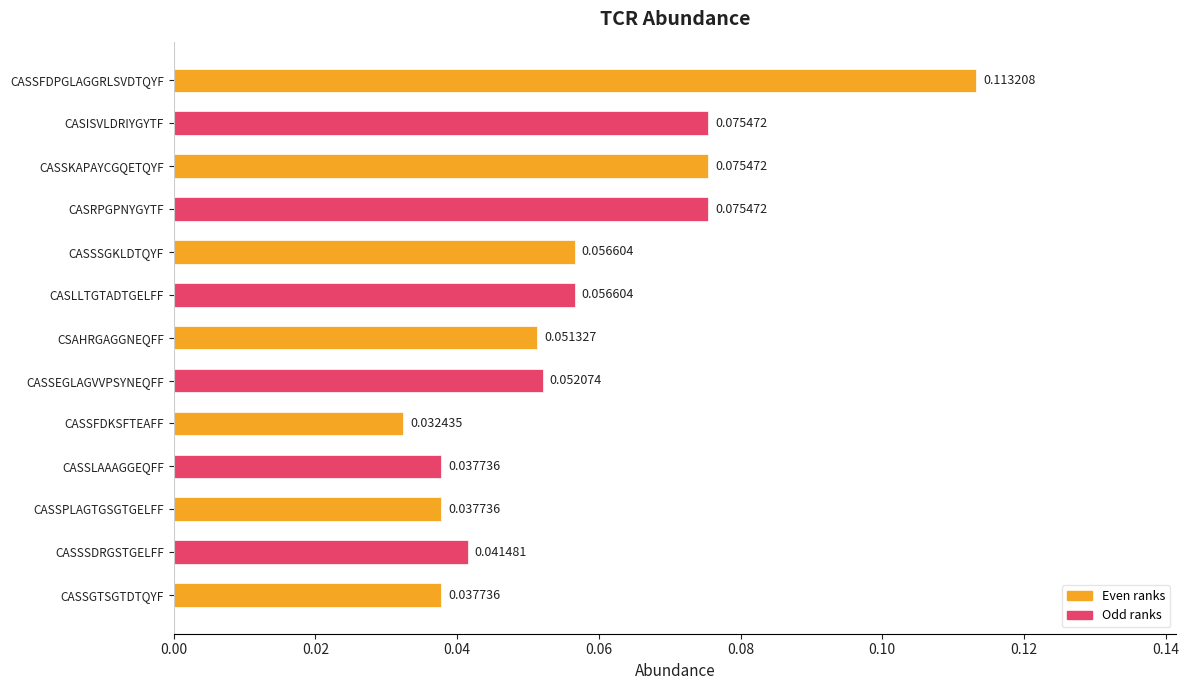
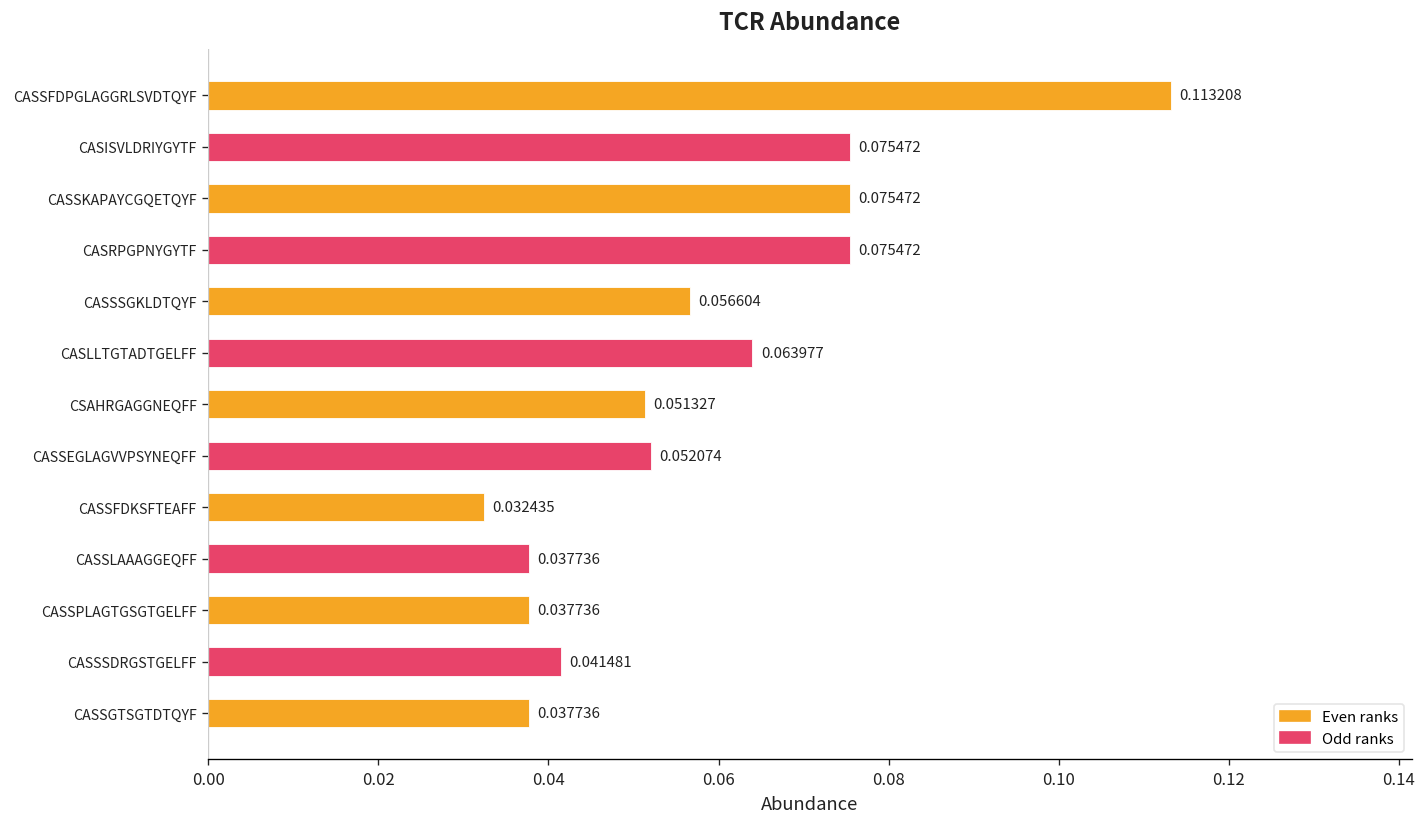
  {
    "CASSFDPGLAGGRLSVDTQYF": 0.113208,
    "CASISVLDRIYGYTF": 0.075472,
    "CASSKAPAYCGQETQYF": 0.075472,
    "CASRPGPNYGYTF": 0.075472,
    "CASSSGKLDTQYF": 0.056604,
-   "CASLLTGTADTGELFF": 0.056604,
+   "CASLLTGTADTGELFF": 0.063977,
    "CSAHRGAGGNEQFF": 0.051327,
    "CASSEGLAGVVPSYNEQFF": 0.052074,
    "CASSFDKSFTEAFF": 0.032435,
    "CASSLAAAGGEQFF": 0.037736,
    "CASSPLAGTGSGTGELFF": 0.037736,
    "CASSSDRGSTGELFF": 0.041481,
    "CASSGTSGTDTQYF": 0.037736
  }
